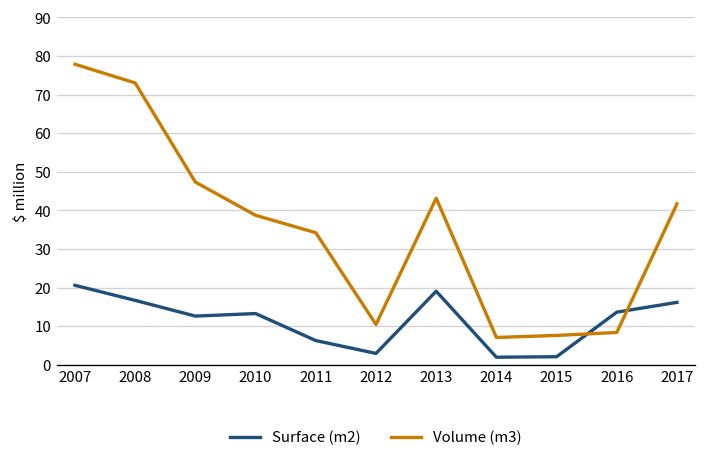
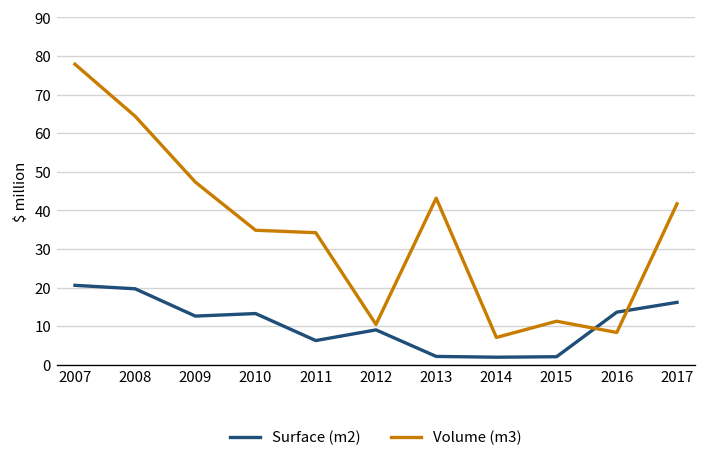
  {
    "Surface (m2)": {
      "2007": 21,
-     "2008": 17,
+     "2008": 20,
      "2009": 13,
      "2010": 13,
      "2011": 6,
-     "2012": 3,
-     "2013": 19,
+     "2012": 9,
+     "2013": 2,
      "2014": 2,
      "2015": 2,
      "2016": 14,
      "2017": 16
    },
    "Volume (m3)": {
      "2007": 78,
-     "2008": 73,
+     "2008": 64,
      "2009": 47,
-     "2010": 39,
+     "2010": 35,
      "2011": 34,
      "2012": 10,
      "2013": 43,
      "2014": 7,
-     "2015": 8,
+     "2015": 11,
      "2016": 8,
      "2017": 42
    }
  }
